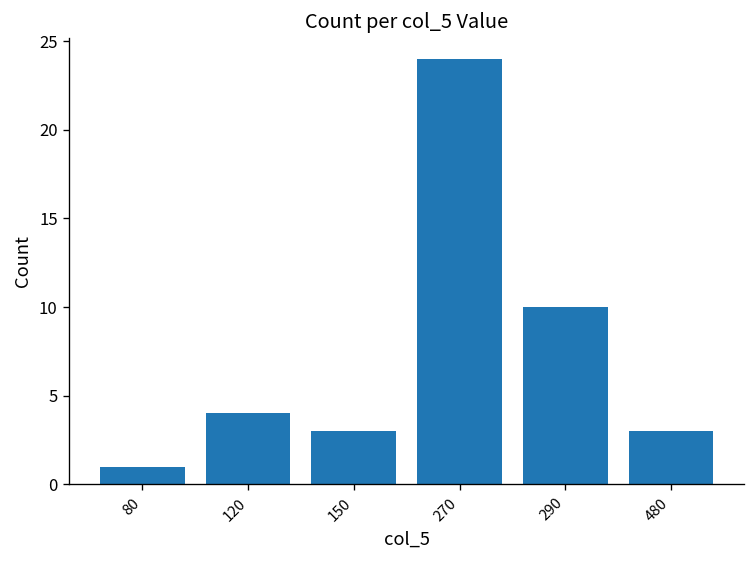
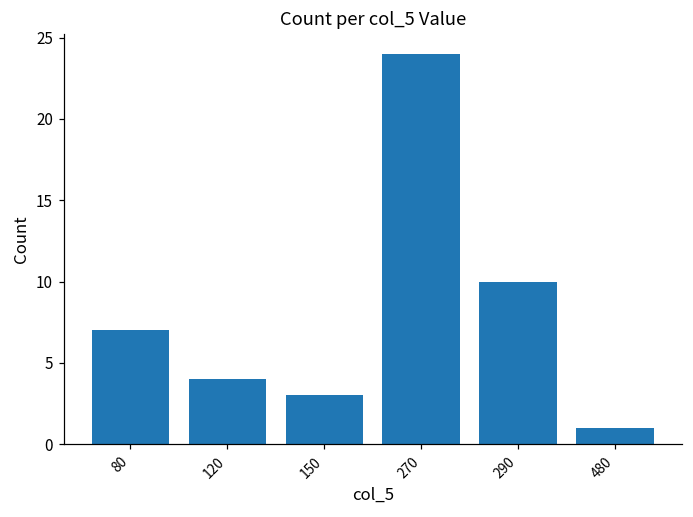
  {
-   "80": 1,
+   "80": 7,
    "120": 4,
    "150": 3,
    "270": 24,
    "290": 10,
-   "480": 3
+   "480": 1
  }
